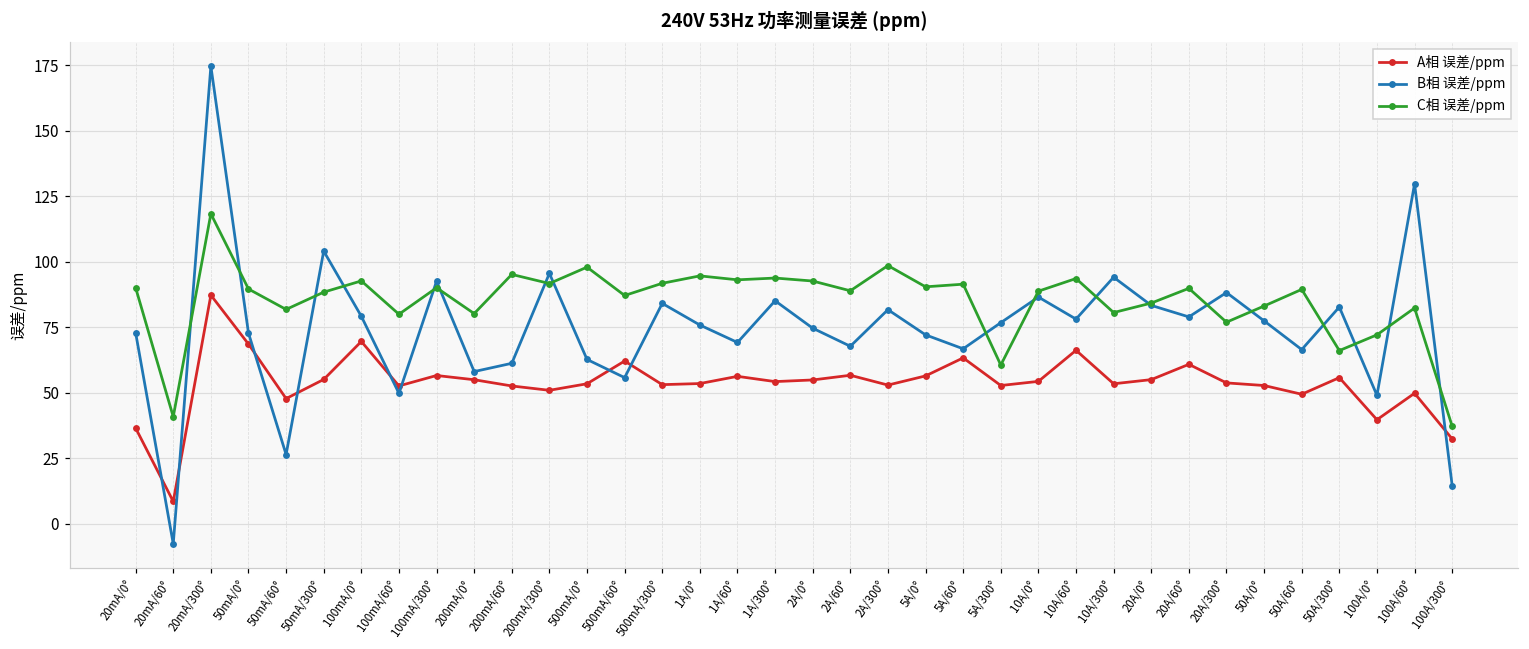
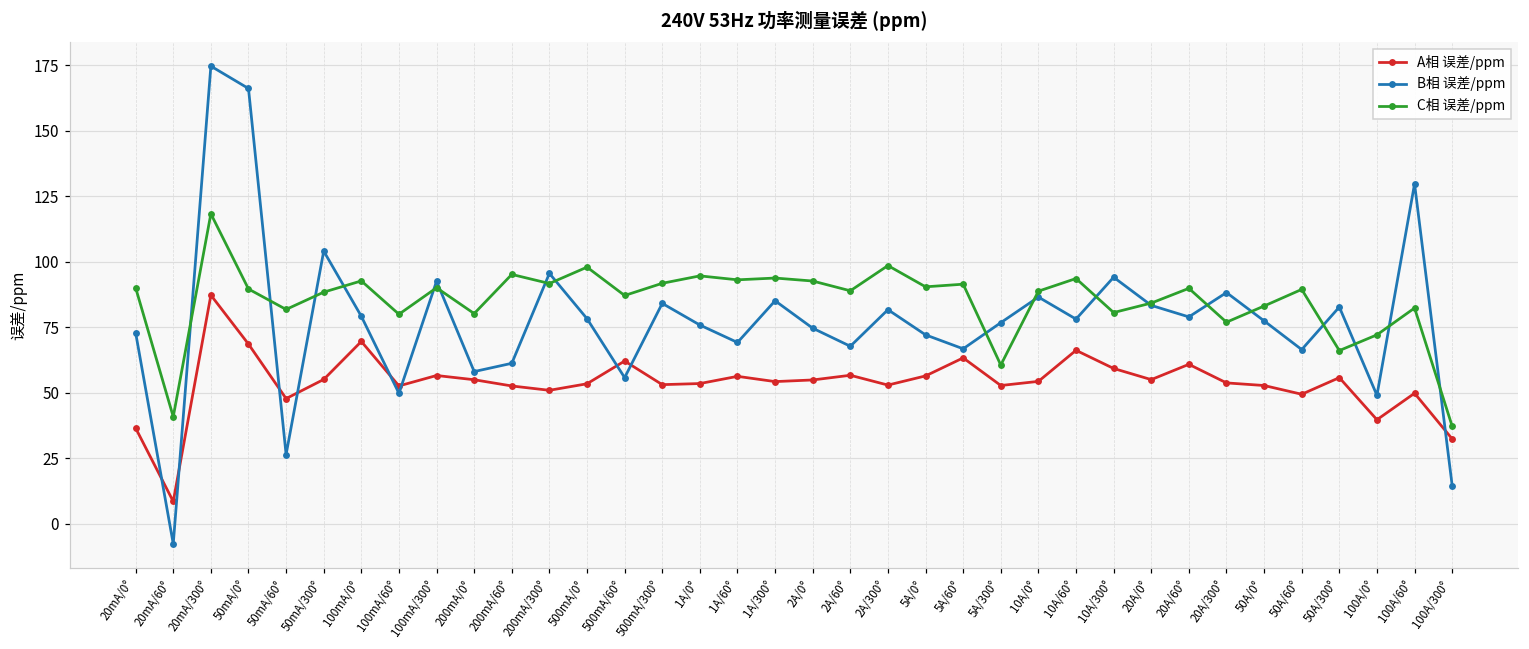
  {
    "A相 误差/ppm": {
      "20mA/0°": 36,
      "20mA/60°": 8,
      "20mA/300°": 87,
      "50mA/0°": 68,
      "50mA/60°": 48,
      "50mA/300°": 55,
      "100mA/0°": 70,
      "100mA/60°": 53,
      "100mA/300°": 57,
      "200mA/0°": 55,
      "200mA/60°": 53,
      "200mA/300°": 51,
      "500mA/0°": 53,
      "500mA/60°": 62,
      "500mA/300°": 53,
      "1A/0°": 53,
      "1A/60°": 56,
      "1A/300°": 54,
      "2A/0°": 55,
      "2A/60°": 57,
      "2A/300°": 53,
      "5A/0°": 56,
      "5A/60°": 63,
      "5A/300°": 53,
      "10A/0°": 54,
      "10A/60°": 66,
-     "10A/300°": 53,
+     "10A/300°": 59,
      "20A/0°": 55,
      "20A/60°": 61,
      "20A/300°": 54,
      "50A/0°": 53,
      "50A/60°": 49,
      "50A/300°": 56,
      "100A/0°": 40,
      "100A/60°": 50,
      "100A/300°": 32
    },
    "B相 误差/ppm": {
      "20mA/0°": 73,
      "20mA/60°": -8,
      "20mA/300°": 175,
-     "50mA/0°": 73,
+     "50mA/0°": 166,
      "50mA/60°": 26,
      "50mA/300°": 104,
      "100mA/0°": 79,
      "100mA/60°": 50,
      "100mA/300°": 92,
      "200mA/0°": 58,
      "200mA/60°": 61,
      "200mA/300°": 95,
-     "500mA/0°": 63,
+     "500mA/0°": 78,
      "500mA/60°": 56,
      "500mA/300°": 84,
      "1A/0°": 76,
      "1A/60°": 69,
      "1A/300°": 85,
      "2A/0°": 75,
      "2A/60°": 68,
      "2A/300°": 82,
      "5A/0°": 72,
      "5A/60°": 67,
      "5A/300°": 77,
      "10A/0°": 86,
      "10A/60°": 78,
      "10A/300°": 94,
      "20A/60°": 79,
      "20A/300°": 88,
      "50A/0°": 77,
      "50A/60°": 66,
      "50A/300°": 83,
      "100A/0°": 49,
      "100A/60°": 130,
      "100A/300°": 14
    },
    "C相 误差/ppm": {
      "20mA/0°": 90,
      "20mA/60°": 41,
      "20mA/300°": 118,
      "50mA/0°": 90,
      "50mA/60°": 82,
      "50mA/300°": 88,
      "100mA/0°": 93,
      "100mA/60°": 80,
      "100mA/300°": 90,
      "200mA/0°": 80,
      "200mA/60°": 95,
      "200mA/300°": 92,
      "500mA/0°": 98,
      "500mA/60°": 87,
      "500mA/300°": 92,
      "1A/0°": 95,
      "1A/60°": 93,
      "1A/300°": 94,
      "2A/0°": 93,
      "2A/60°": 89,
      "2A/300°": 98,
      "5A/0°": 90,
      "5A/60°": 91,
      "5A/300°": 60,
      "10A/0°": 89,
      "10A/60°": 94,
      "10A/300°": 81,
      "20A/60°": 90,
      "20A/300°": 77,
      "50A/0°": 83,
      "50A/60°": 89,
      "50A/300°": 66,
      "100A/0°": 72,
      "100A/60°": 82,
      "100A/300°": 37
    }
  }
